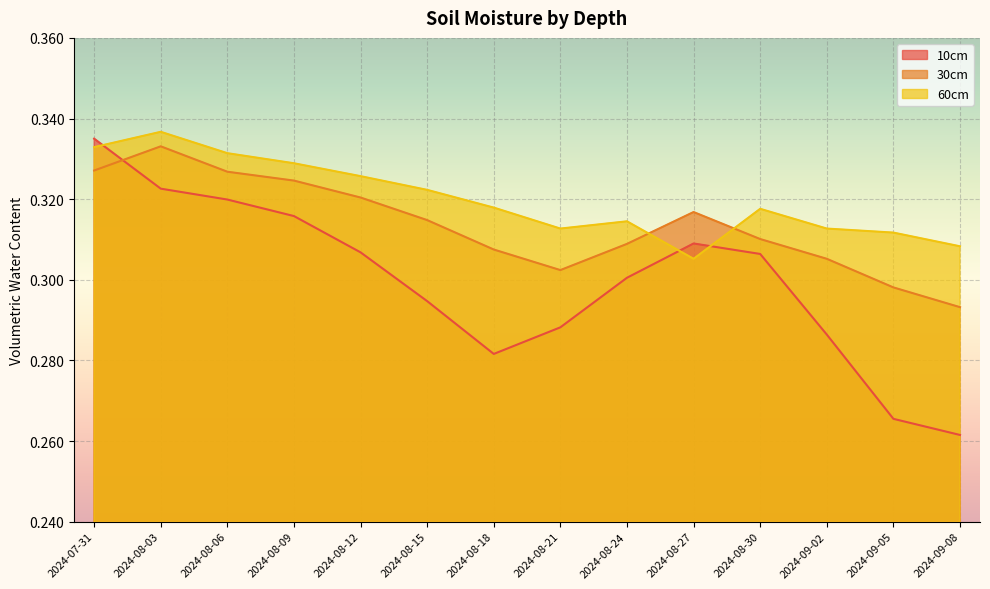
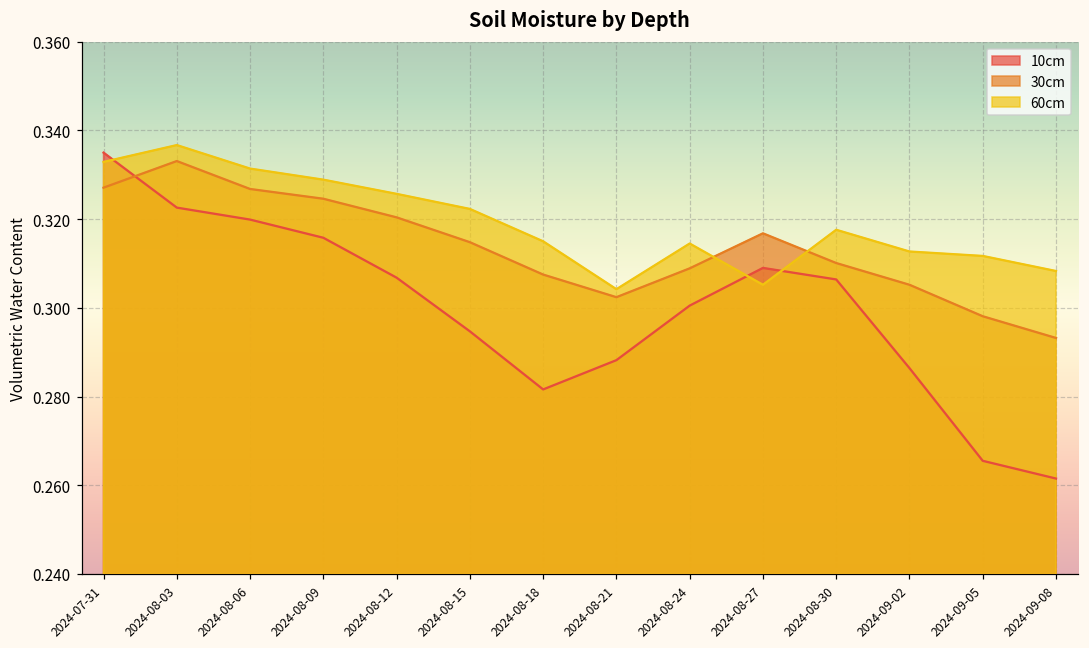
  {
    "60cm": {
      "2024-07-31": 0.333,
      "2024-08-03": 0.337,
      "2024-08-06": 0.331,
      "2024-08-09": 0.329,
      "2024-08-12": 0.326,
      "2024-08-15": 0.322,
-     "2024-08-18": 0.318,
-     "2024-08-21": 0.313,
+     "2024-08-18": 0.315,
+     "2024-08-21": 0.304,
      "2024-08-24": 0.315,
      "2024-08-27": 0.305,
      "2024-08-30": 0.318,
      "2024-09-02": 0.313,
      "2024-09-05": 0.312,
      "2024-09-08": 0.308
    }
  }
